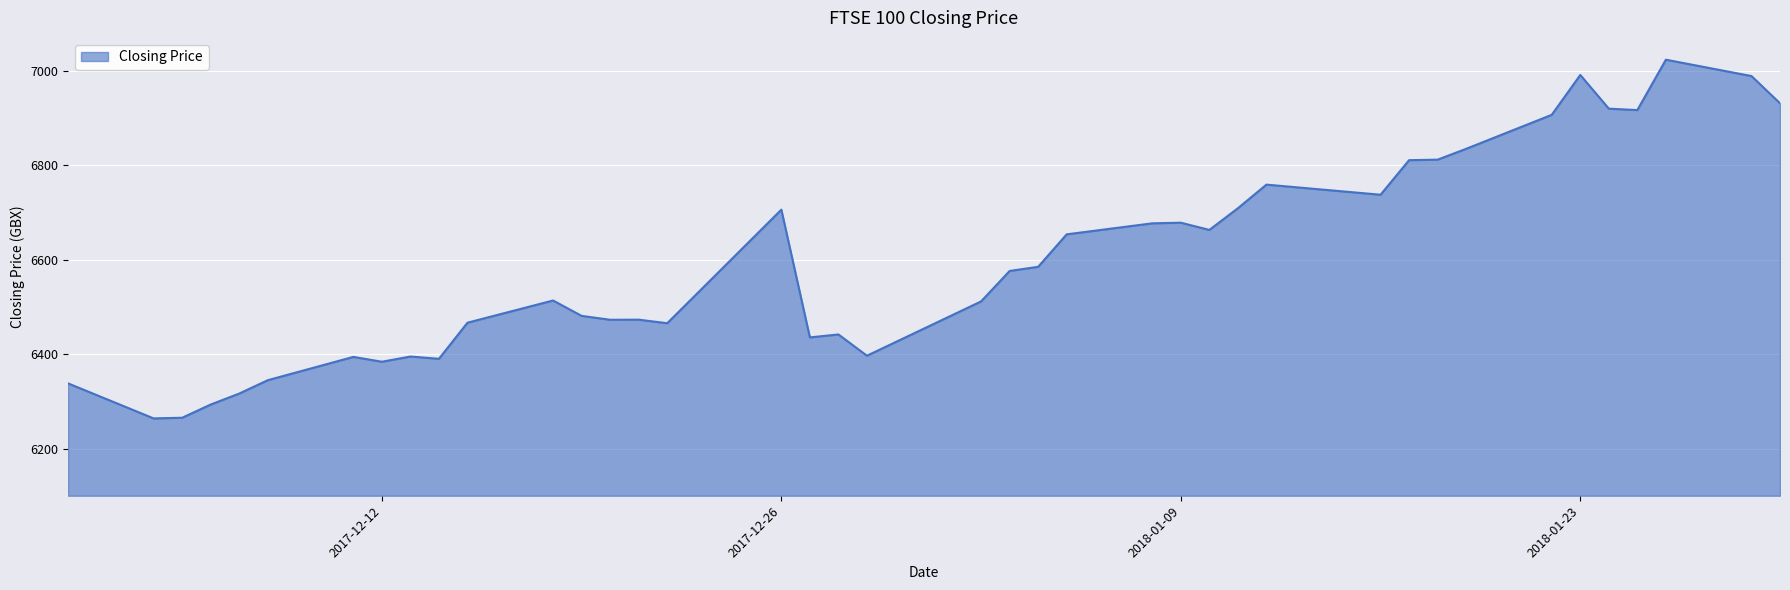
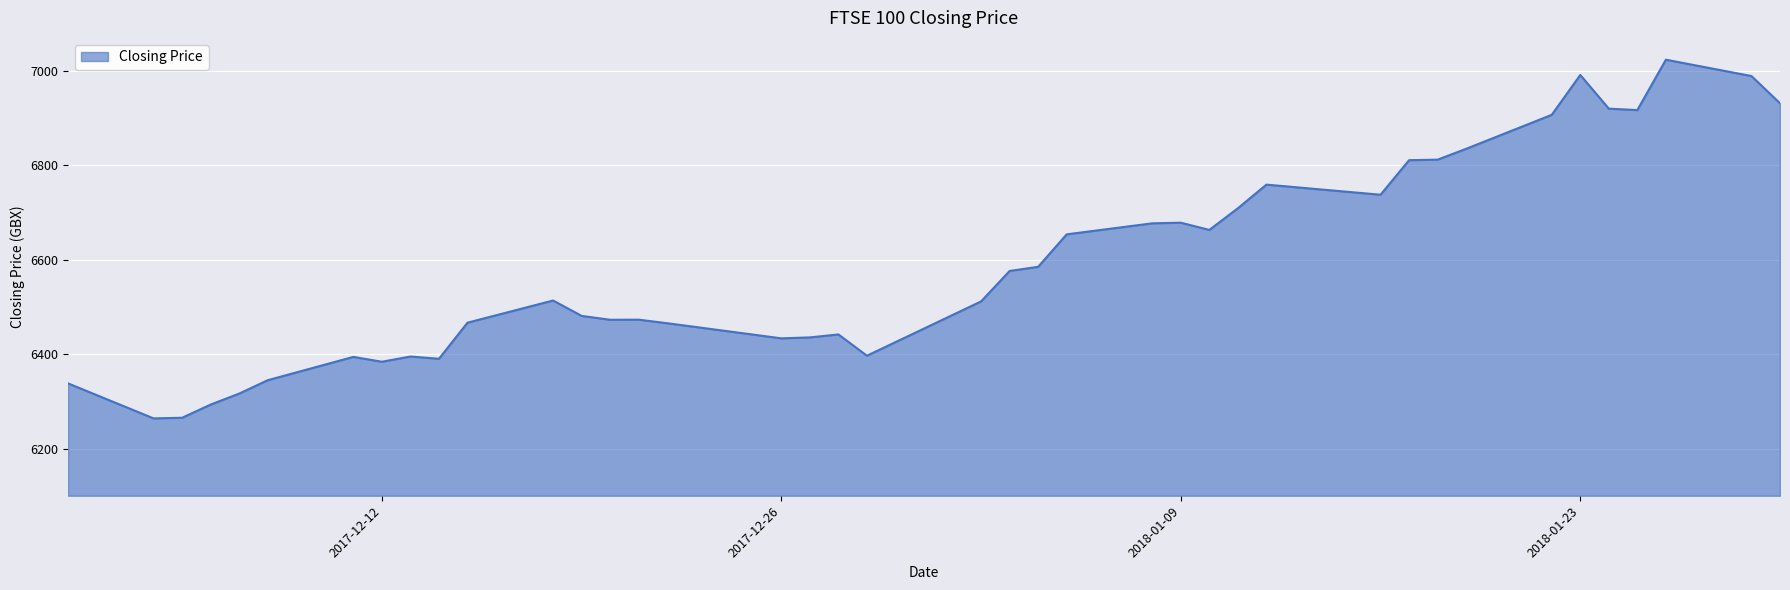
  {
    "2017-12-12": 6380,
-   "2017-12-26": 6710,
+   "2017-12-26": 6430,
    "2018-01-09": 6680,
    "2018-01-23": 6990
  }
